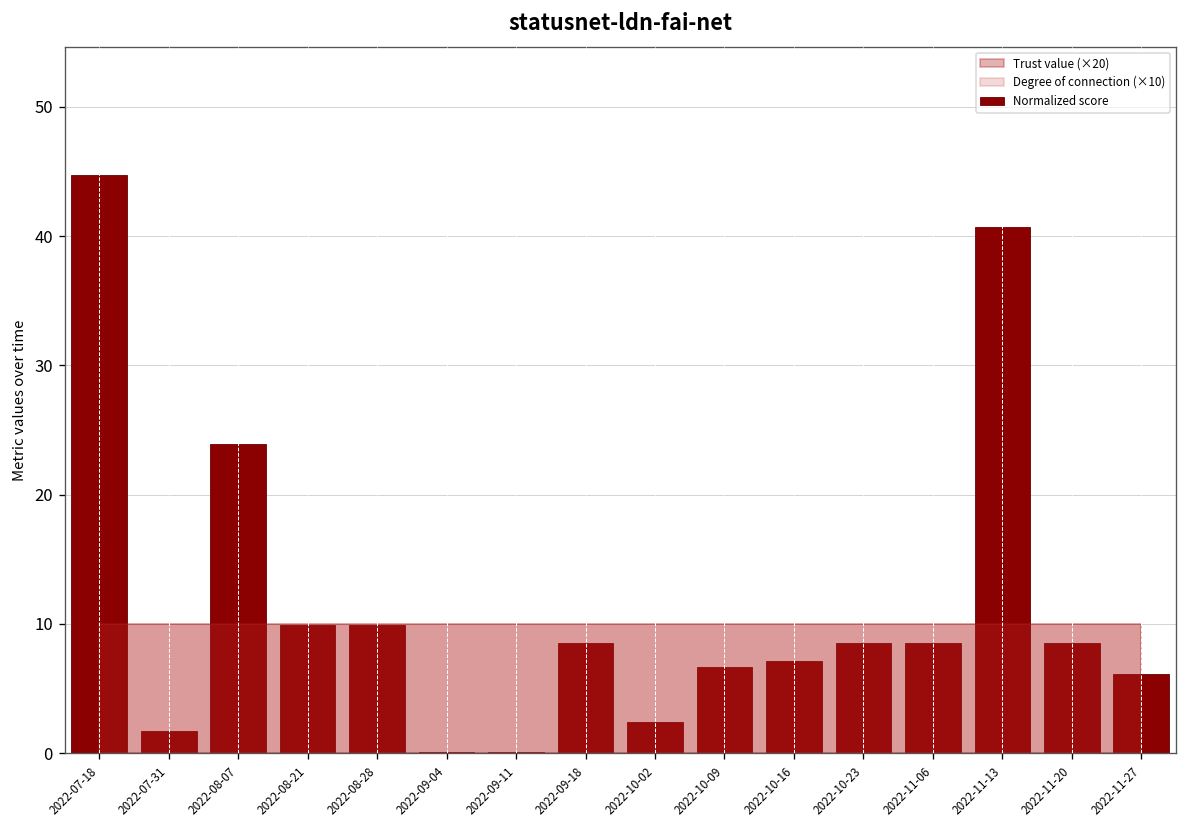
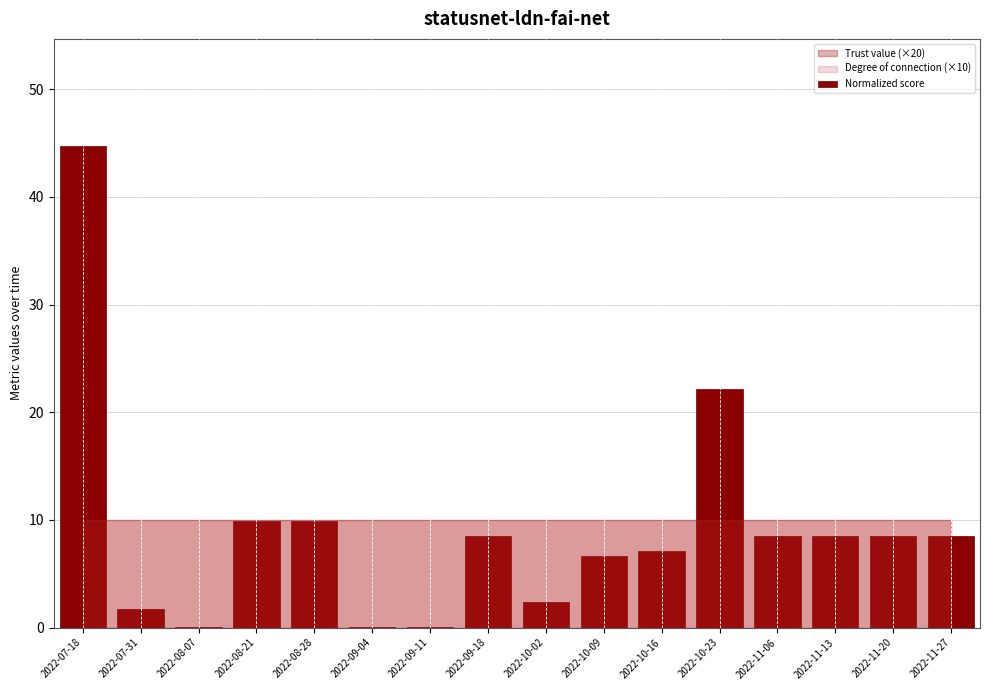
  {
    "Degree of connection (×10)": {
      "2022-07-18": 10.0,
      "2022-07-31": 10.0,
      "2022-08-07": 10.0,
      "2022-08-21": 10.0,
      "2022-08-28": 10.0,
      "2022-09-04": 10.0,
      "2022-09-11": 10.0,
      "2022-09-18": 10.0,
      "2022-10-02": 10.0,
      "2022-10-09": 10.0,
      "2022-10-16": 10.0,
      "2022-10-23": 10.0,
      "2022-11-06": 10.0,
      "2022-11-13": 10.0,
      "2022-11-20": 10.0,
      "2022-11-27": 10.0
    },
    "Normalized score": {
      "2022-07-18": 44.7,
      "2022-07-31": 1.7,
-     "2022-08-07": 23.9,
+     "2022-08-07": 0.1,
      "2022-08-21": 9.9,
      "2022-08-28": 9.9,
      "2022-09-18": 8.5,
      "2022-10-02": 2.4,
      "2022-10-09": 6.7,
      "2022-10-16": 7.1,
-     "2022-10-23": 8.5,
+     "2022-10-23": 22.1,
      "2022-11-06": 8.5,
-     "2022-11-13": 40.7,
+     "2022-11-13": 8.5,
      "2022-11-20": 8.5,
-     "2022-11-27": 6.1
+     "2022-11-27": 8.5
    }
  }
